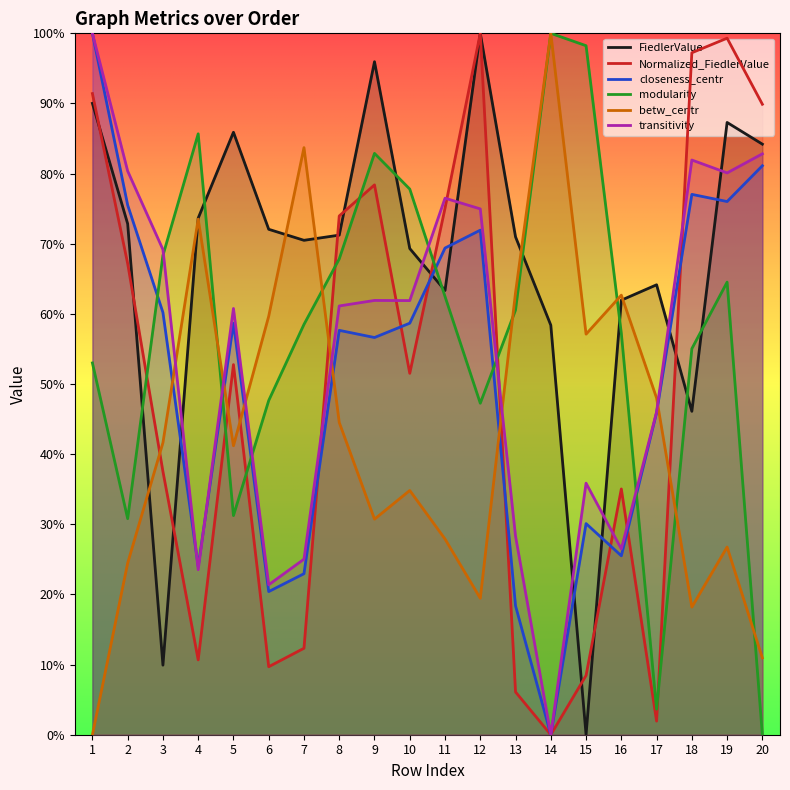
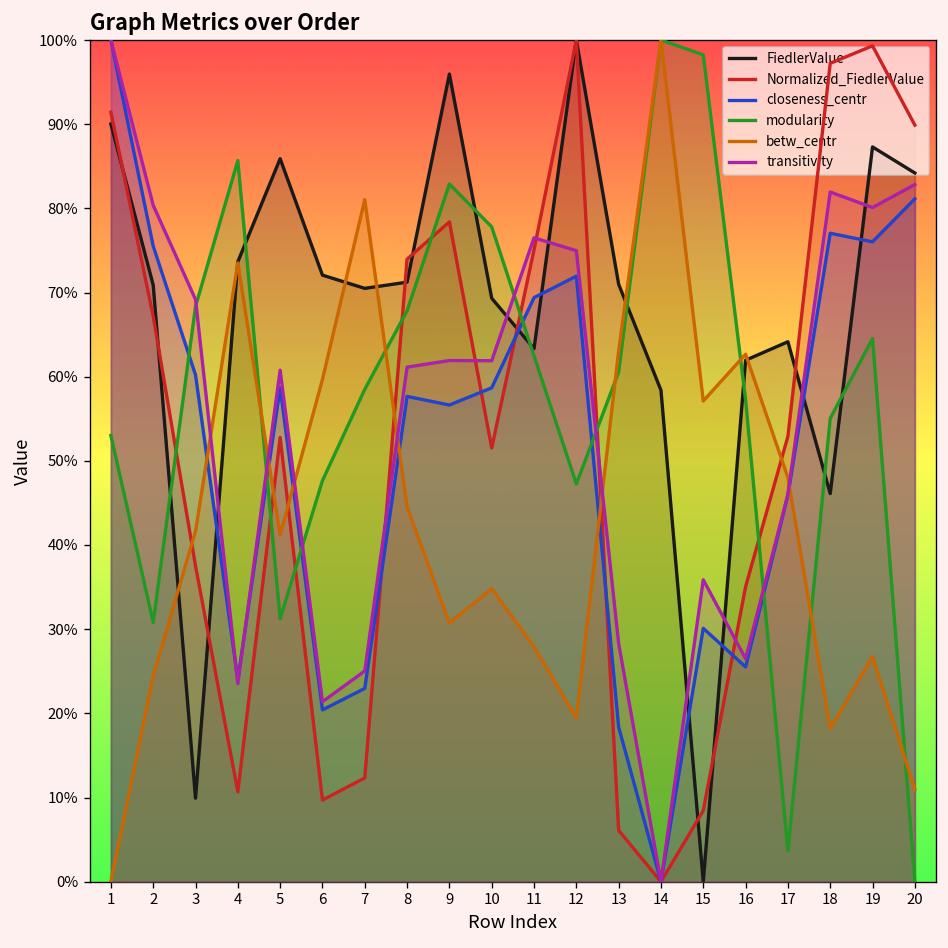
  {
    "FiedlerValue": {
      "1": "90%",
-     "2": "73%",
+     "2": "71%",
      "3": "10%",
      "5": "86%",
      "6": "72%",
      "7": "70%",
      "8": "71%",
      "9": "96%",
      "10": "69%",
      "11": "63%",
      "13": "71%",
      "14": "58%",
      "15": "0%",
      "16": "62%",
      "17": "64%",
      "18": "46%",
      "20": "84%"
    },
    "Normalized_FiedlerValue": {
      "1": "91%",
      "2": "67%",
      "3": "38%",
      "4": "11%",
      "5": "53%",
      "6": "10%",
      "7": "12%",
      "8": "74%",
      "9": "78%",
      "10": "52%",
      "11": "75%",
      "13": "6%",
      "15": "8%",
      "16": "35%",
-     "17": "2%",
+     "17": "53%",
      "19": "99%"
    },
    "closeness_centr": {
      "2": "76%",
      "3": "60%",
      "4": "24%",
      "5": "59%",
      "6": "20%",
      "7": "23%",
      "8": "58%",
      "9": "57%",
      "10": "59%",
      "11": "69%",
      "12": "72%",
      "13": "18%",
      "15": "30%",
      "16": "26%",
      "18": "77%",
      "19": "76%",
      "20": "81%"
    },
    "modularity": {
      "1": "53%",
      "2": "31%",
      "3": "68%",
      "4": "86%",
      "5": "31%",
      "6": "48%",
      "7": "58%",
      "8": "68%",
      "9": "83%",
      "10": "78%",
      "11": "62%",
      "12": "47%",
      "13": "61%",
      "15": "98%",
      "16": "57%",
      "17": "4%",
      "18": "55%",
      "19": "65%",
      "20": "0%"
    },
    "betw_centr": {
      "1": "0%",
      "2": "24%",
      "3": "42%",
      "5": "41%",
      "6": "60%",
-     "7": "84%",
+     "7": "81%",
      "8": "45%",
      "9": "31%",
      "10": "35%",
      "11": "28%",
      "12": "19%",
      "13": "63%",
      "15": "57%",
      "16": "63%",
      "17": "48%",
      "18": "18%",
      "19": "27%",
      "20": "11%"
    },
    "transitivity": {
      "2": "80%",
      "3": "69%",
      "4": "24%",
      "5": "61%",
      "6": "21%",
      "7": "25%",
      "8": "61%",
      "9": "62%",
      "10": "62%",
      "11": "76%",
      "12": "75%",
      "13": "28%",
      "15": "36%",
      "16": "26%",
      "18": "82%",
      "19": "80%",
      "20": "83%"
    }
  }
